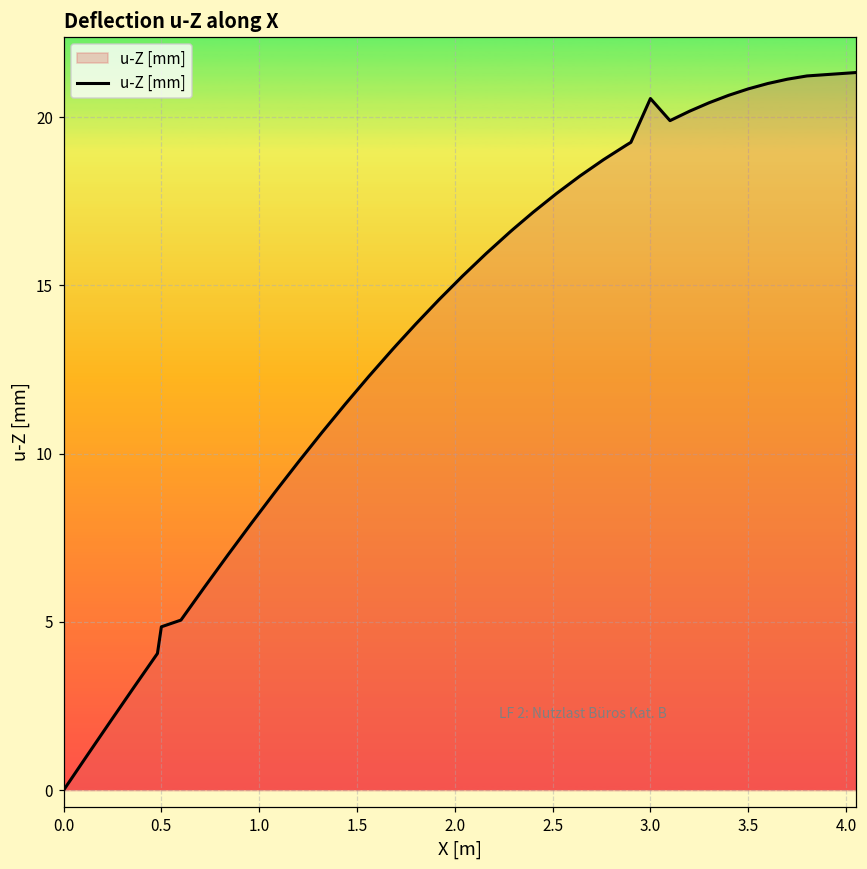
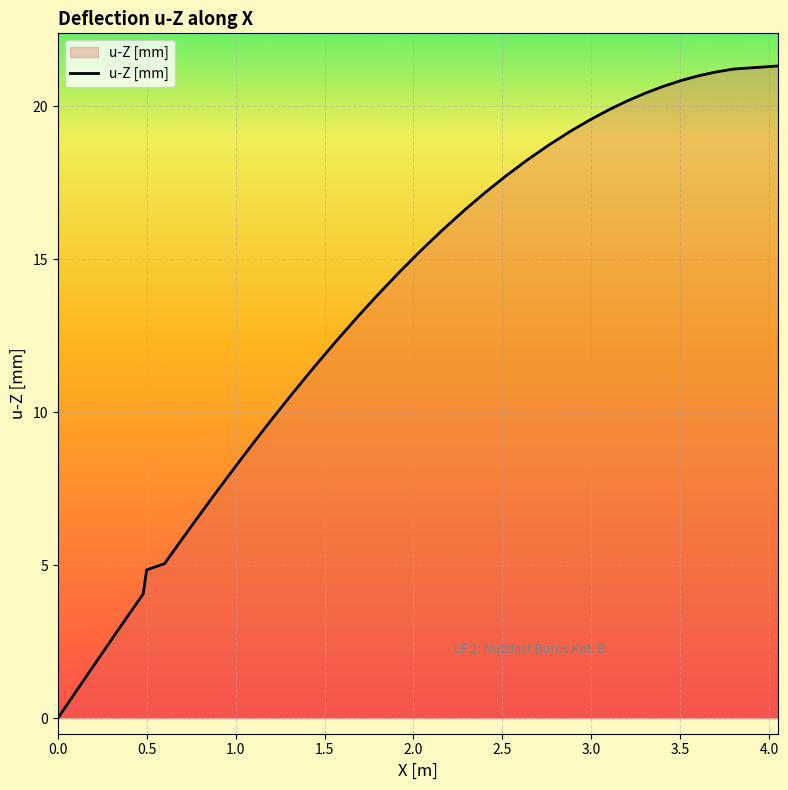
  {
    "0.0": 0.0,
    "0.5": 4.9,
-   "3.0": 20.6,
+   "3.0": 19.6,
    "3.5": 20.8
  }
